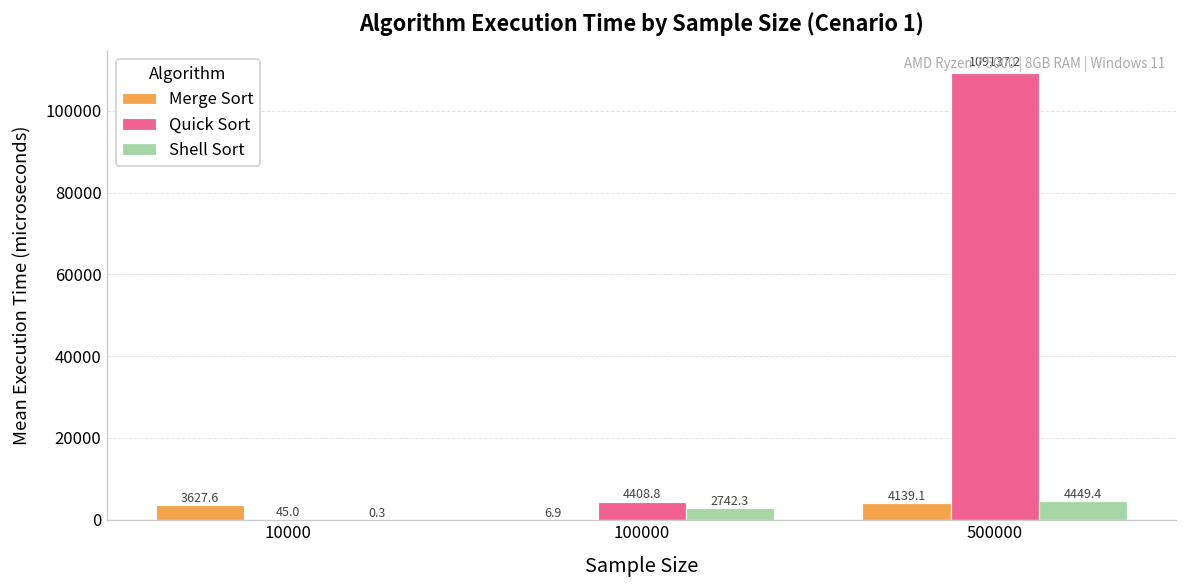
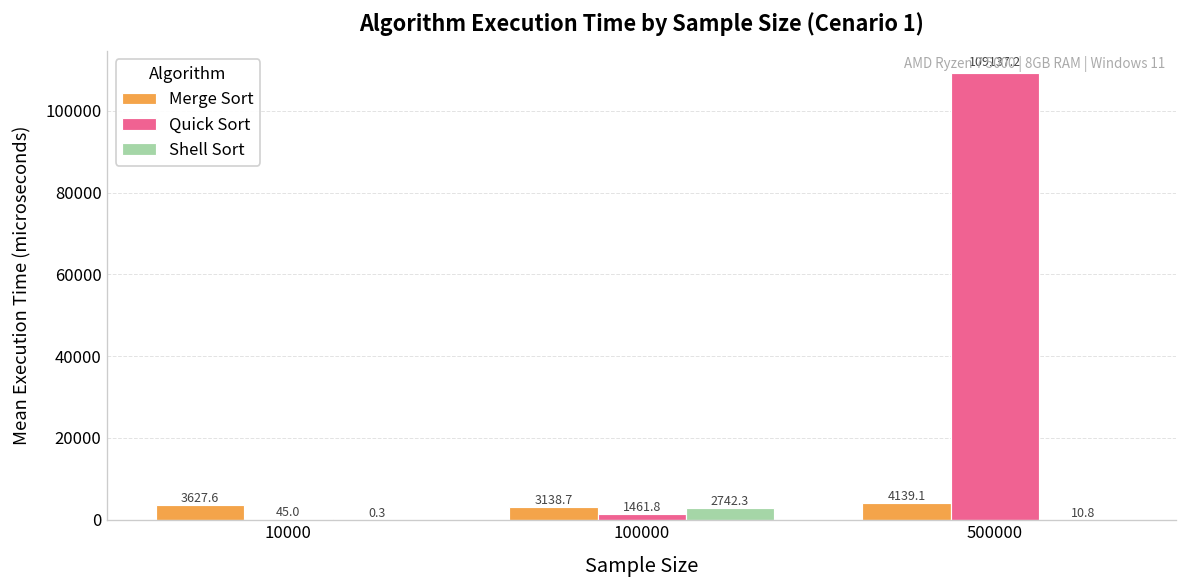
  {
    "Merge Sort": {
      "10000": 3627.6,
-     "100000": 6.9,
+     "100000": 3138.7,
      "500000": 4139.1
    },
    "Quick Sort": {
      "10000": 45.0,
-     "100000": 4408.8
+     "100000": 1461.8
    },
    "Shell Sort": {
      "10000": 0.3,
      "100000": 2742.3,
-     "500000": 4449.4
+     "500000": 10.8
    }
  }
